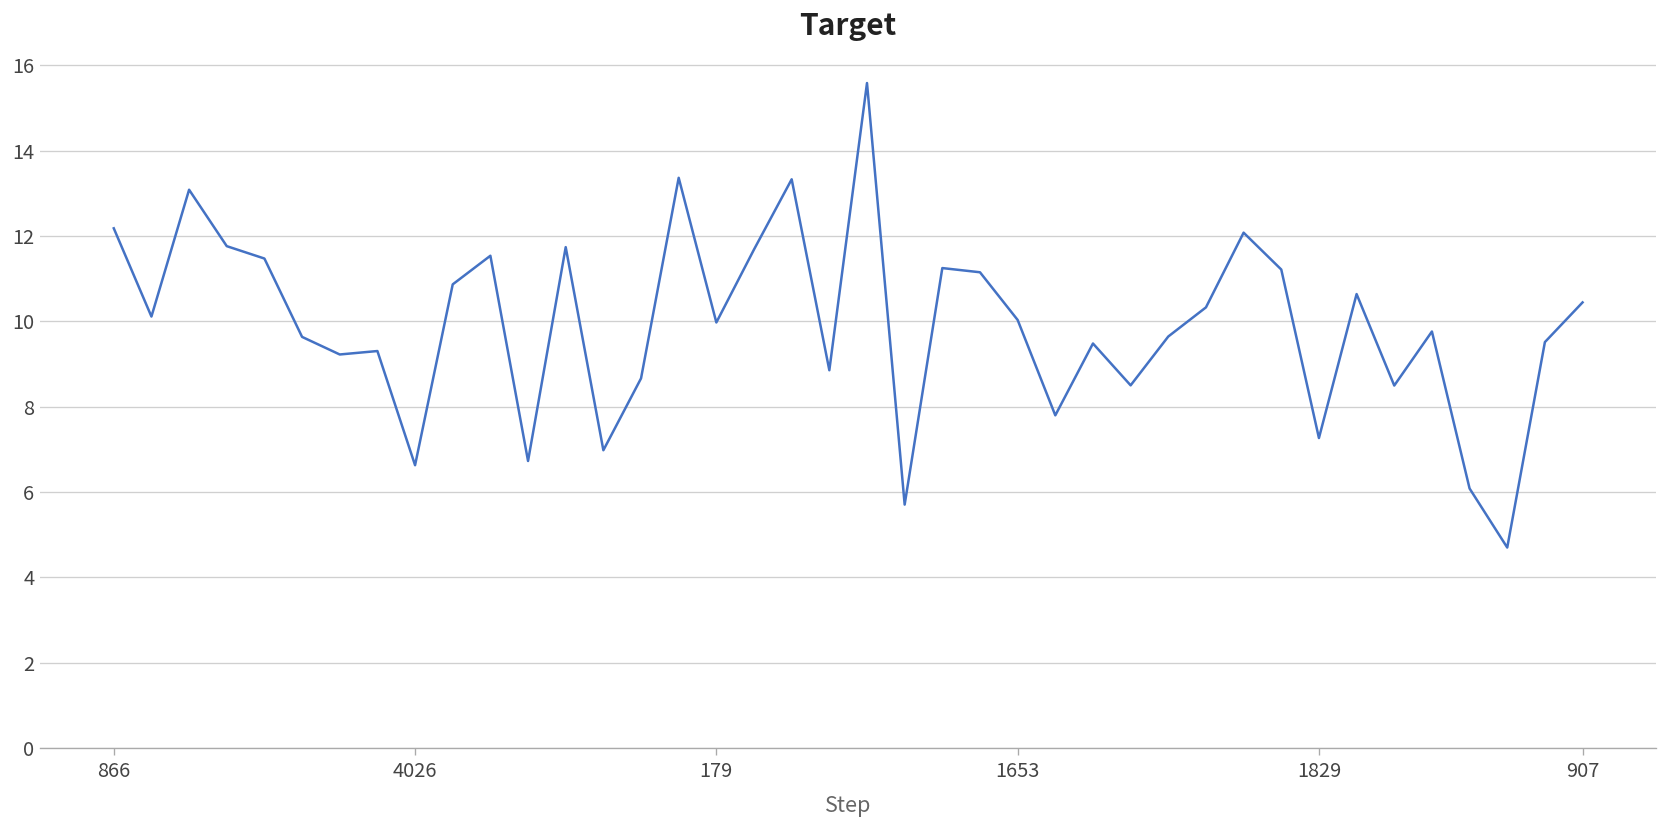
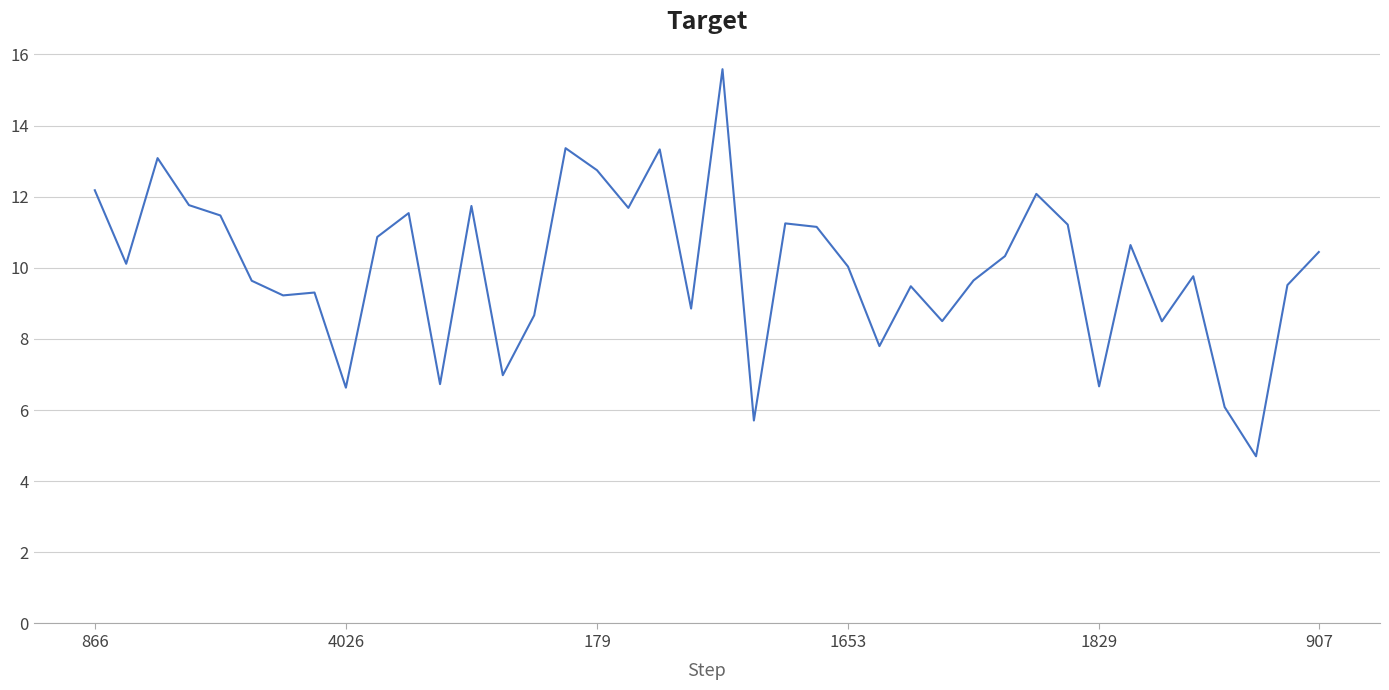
  {
    "866": 12.2,
    "4026": 6.6,
-   "179": 10.0,
+   "179": 12.7,
    "1653": 10.0,
-   "1829": 7.3,
+   "1829": 6.7,
    "907": 10.4
  }
